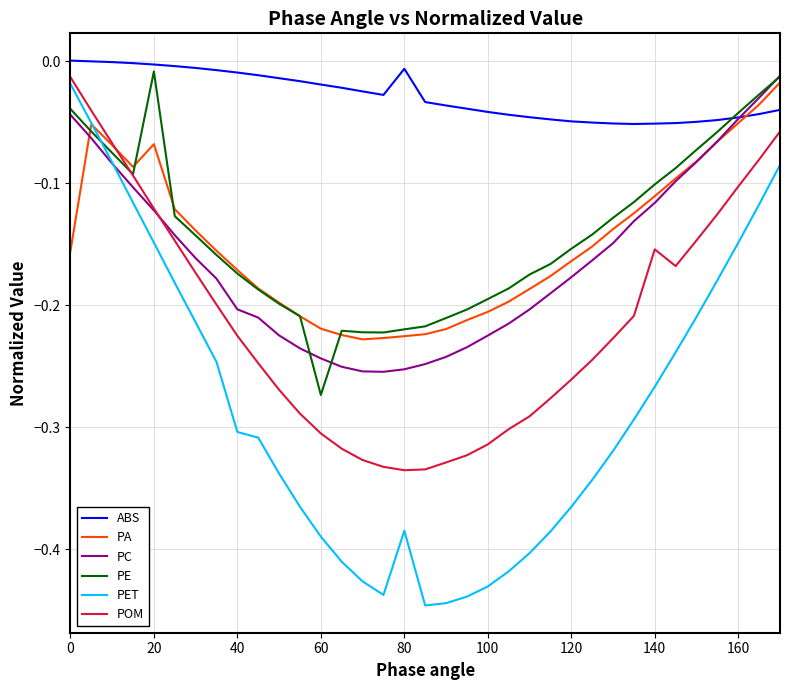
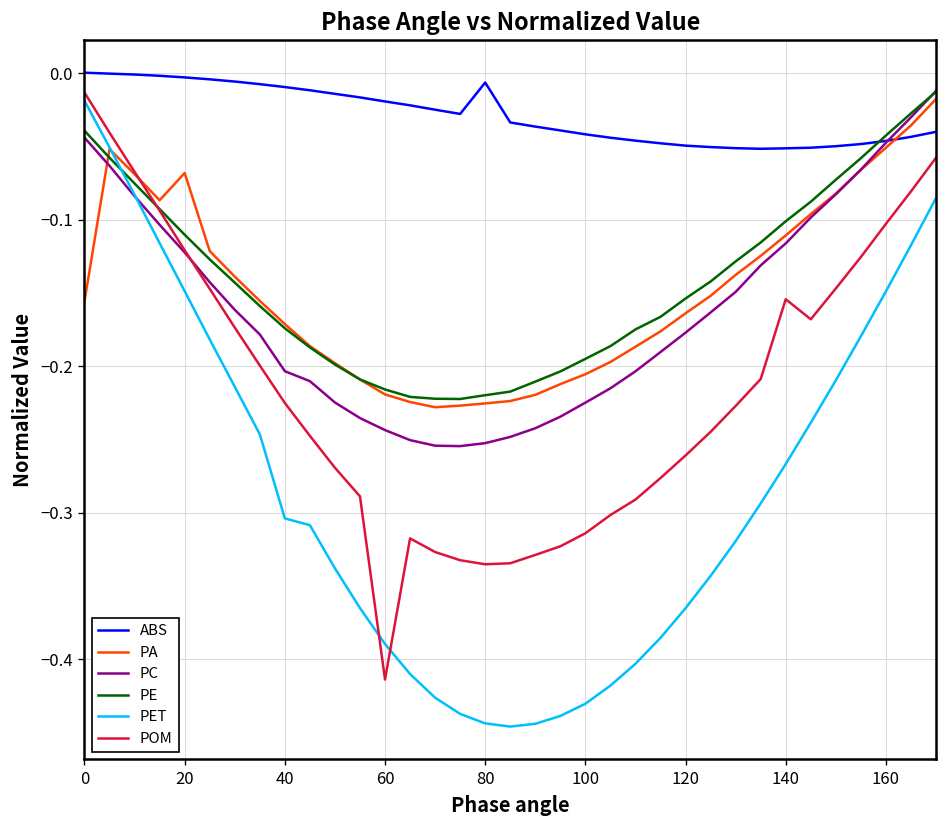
  {
    "ABS": {
      "0": 0.000,
      "20": -0.003,
      "40": -0.009,
      "60": -0.019,
      "80": -0.006,
      "100": -0.042,
      "120": -0.049,
      "140": -0.051
    },
    "PA": {
      "0": -0.156,
      "20": -0.068,
      "40": -0.171,
      "60": -0.219,
      "80": -0.225,
      "100": -0.205,
      "120": -0.164,
      "140": -0.111,
      "160": -0.051
    },
    "PC": {
      "0": -0.044,
      "40": -0.203,
      "60": -0.244,
      "80": -0.252,
      "100": -0.225,
      "120": -0.177,
      "140": -0.116
    },
    "PE": {
      "0": -0.039,
-     "20": -0.008,
+     "20": -0.110,
      "40": -0.174,
-     "60": -0.274,
+     "60": -0.216,
      "80": -0.220,
      "100": -0.195,
      "120": -0.154,
      "140": -0.101,
      "160": -0.042
    },
    "PET": {
      "0": -0.019,
      "20": -0.149,
      "40": -0.304,
      "60": -0.390,
-     "80": -0.385,
+     "80": -0.444,
      "100": -0.430,
      "120": -0.365,
      "140": -0.267,
      "160": -0.149
    },
    "POM": {
      "0": -0.013,
      "40": -0.225,
-     "60": -0.305,
+     "60": -0.414,
      "80": -0.335,
      "100": -0.314,
      "120": -0.261,
      "140": -0.154,
      "160": -0.103
    }
  }
